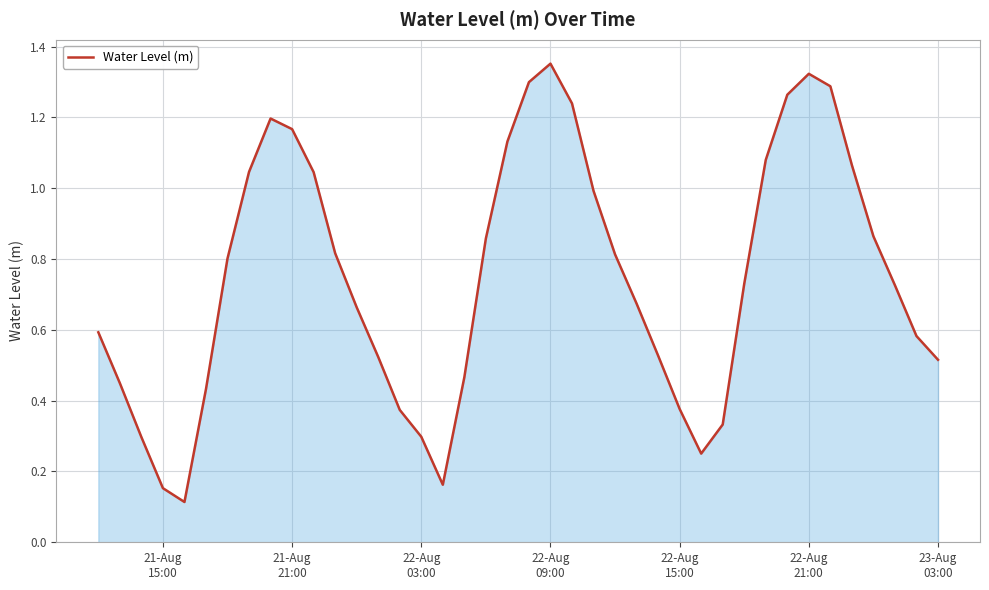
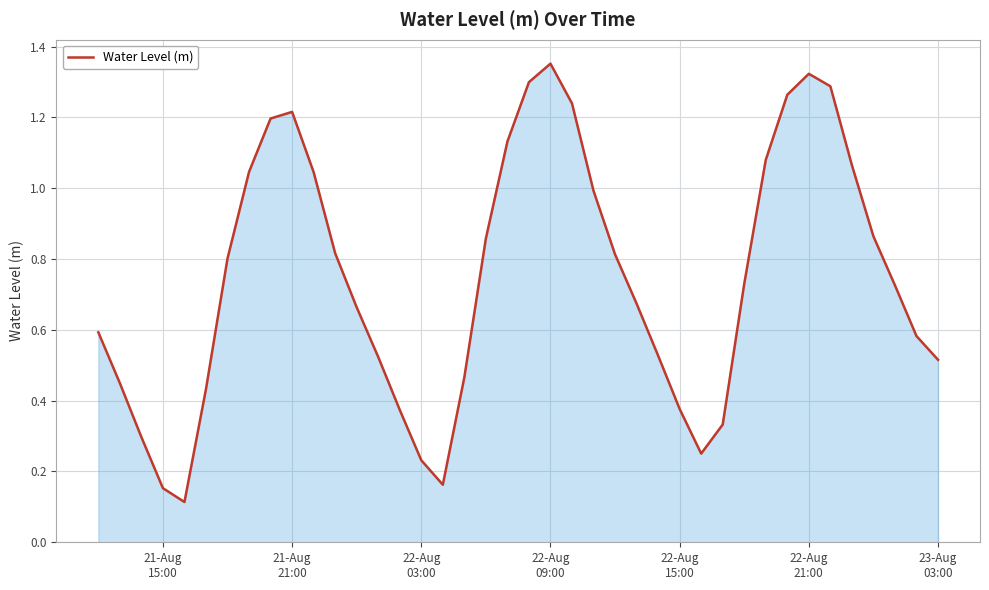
  {
    "21-Aug 15:00": 0.15,
-   "21-Aug 21:00": 1.17,
-   "22-Aug 03:00": 0.30,
+   "21-Aug 21:00": 1.22,
+   "22-Aug 03:00": 0.23,
    "22-Aug 09:00": 1.35,
    "22-Aug 15:00": 0.38,
    "22-Aug 21:00": 1.32,
    "23-Aug 03:00": 0.52
  }
